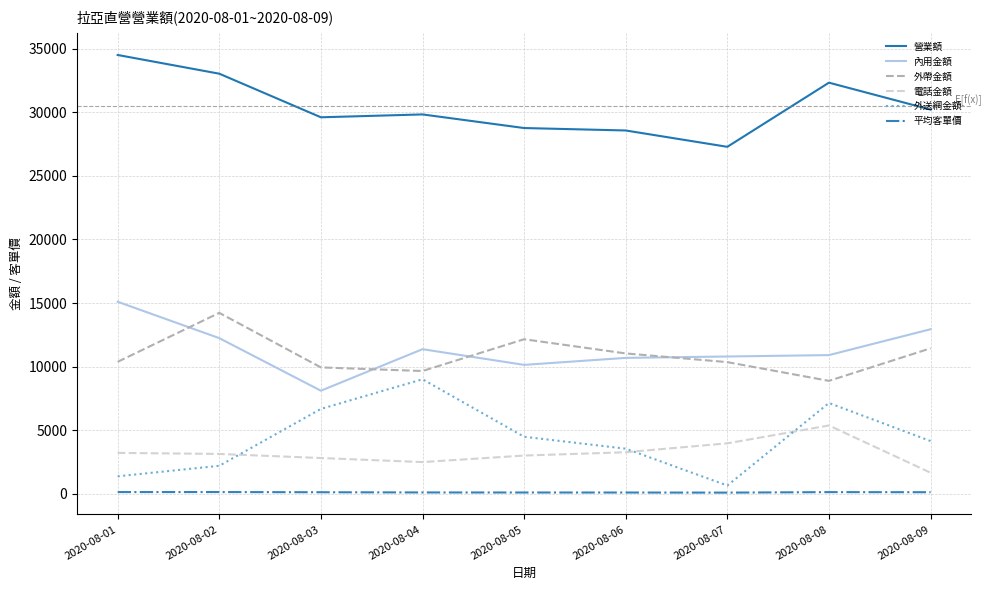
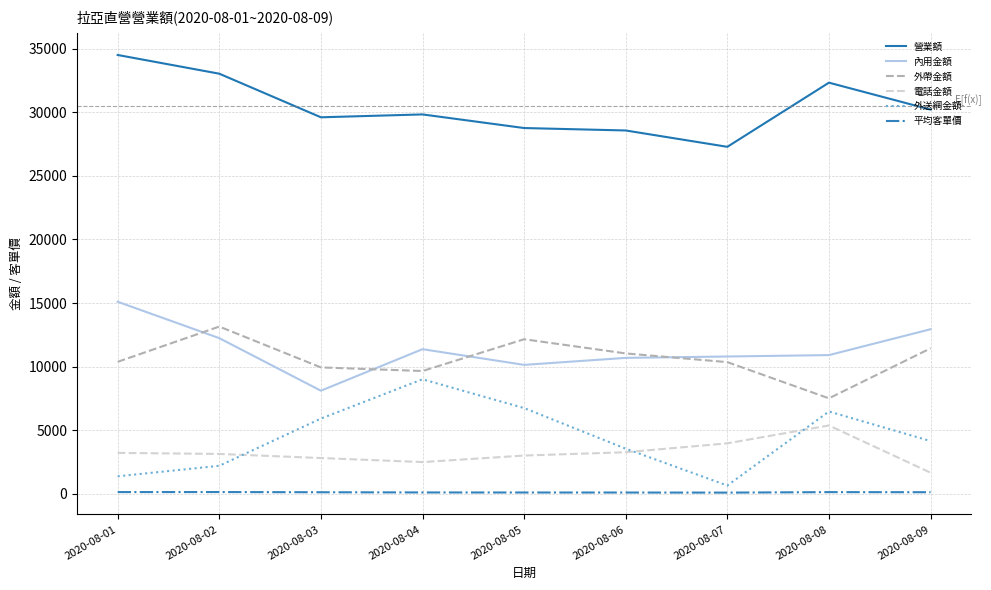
  {
    "外帶金額": {
      "2020-08-01": 10400,
-     "2020-08-02": 14200,
+     "2020-08-02": 13200,
      "2020-08-03": 9900,
      "2020-08-04": 9700,
      "2020-08-05": 12200,
      "2020-08-06": 11000,
      "2020-08-07": 10400,
-     "2020-08-08": 8900,
+     "2020-08-08": 7500,
      "2020-08-09": 11400
    },
    "外送網金額": {
      "2020-08-01": 1400,
      "2020-08-02": 2200,
-     "2020-08-03": 6700,
+     "2020-08-03": 5900,
      "2020-08-04": 9000,
-     "2020-08-05": 4500,
+     "2020-08-05": 6700,
      "2020-08-06": 3600,
      "2020-08-07": 700,
-     "2020-08-08": 7100,
+     "2020-08-08": 6500,
      "2020-08-09": 4200
    }
  }
